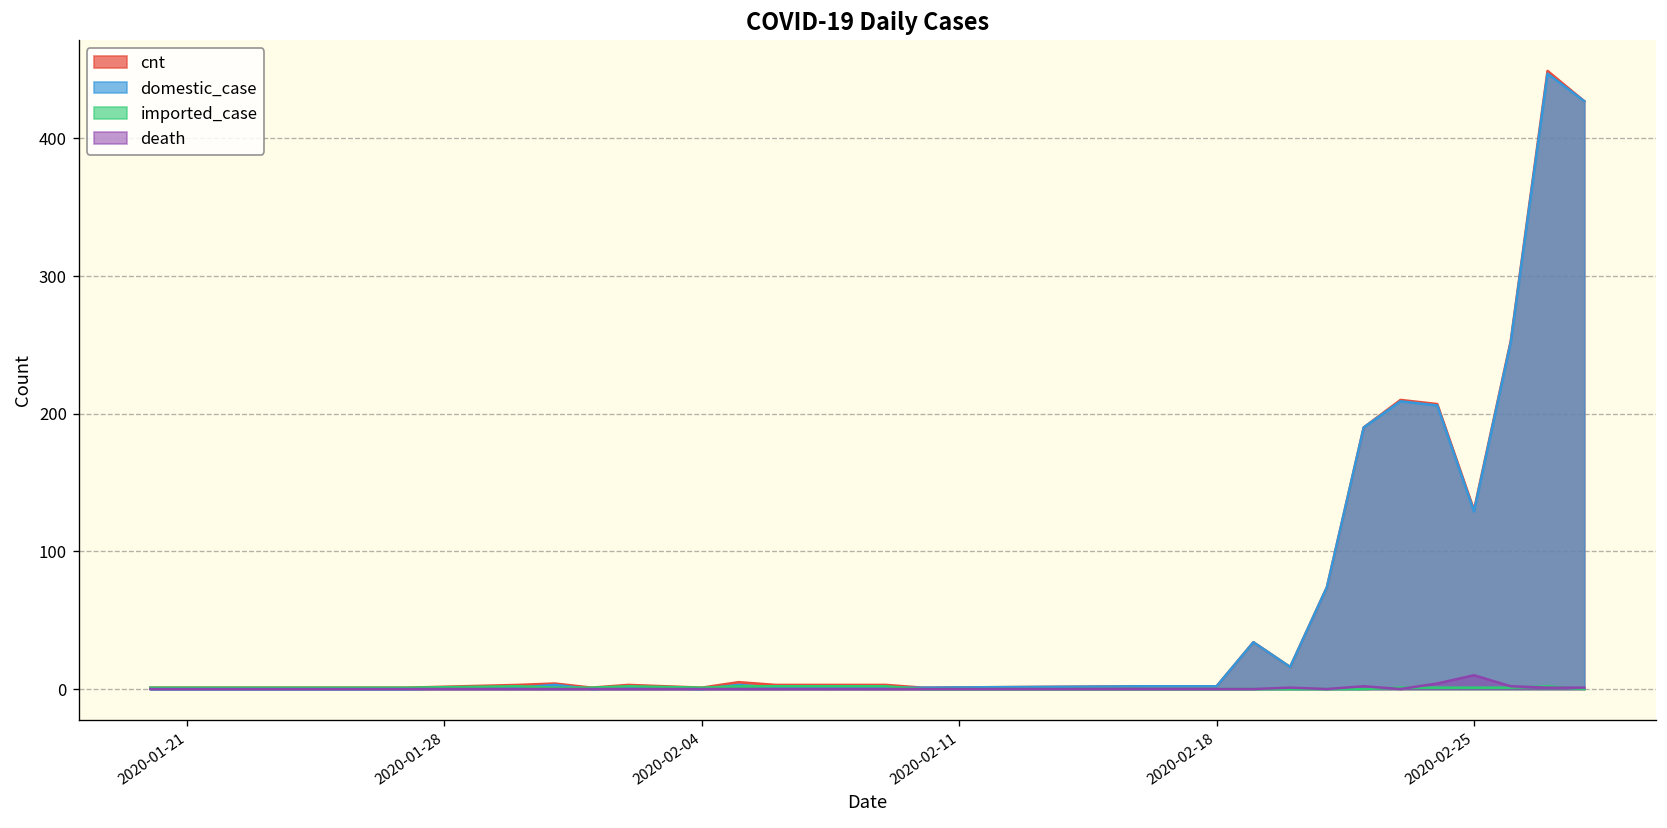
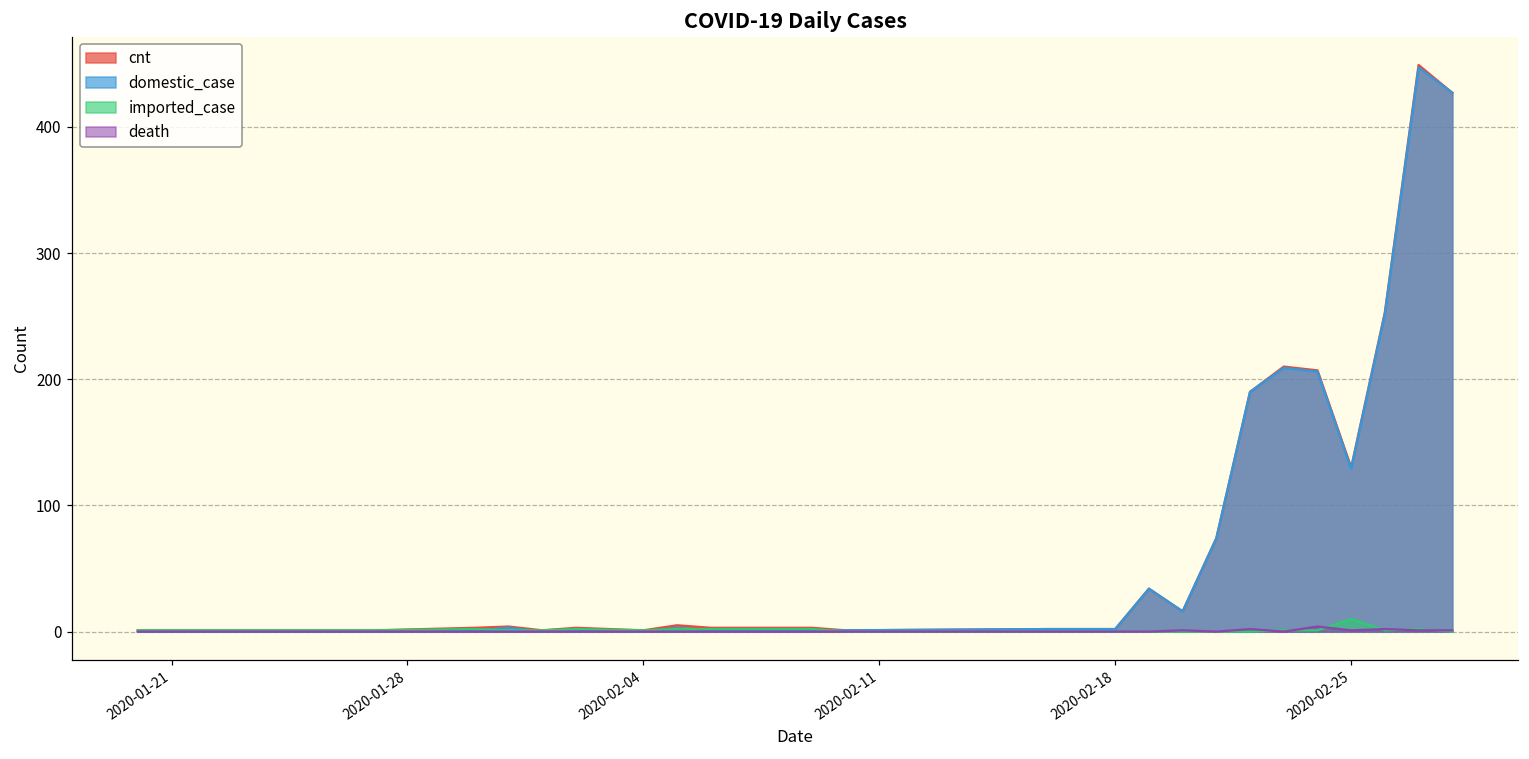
  {
    "imported_case": {
-     "2020-02-25": 1
+     "2020-02-25": 10
    },
    "death": {
-     "2020-02-25": 10
+     "2020-02-25": 1
    }
  }
